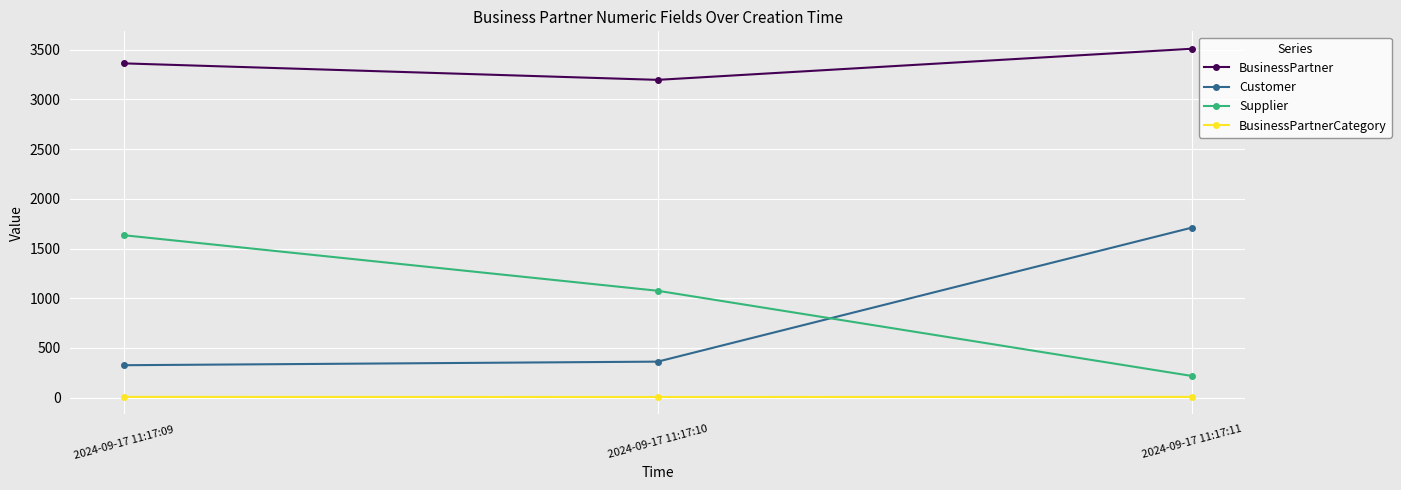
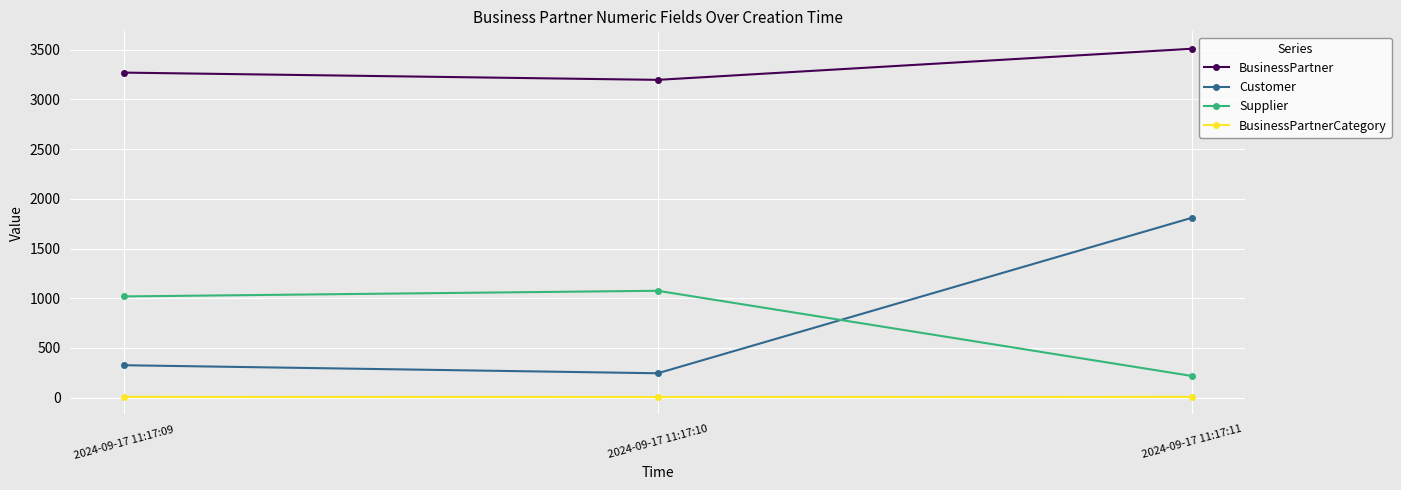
  {
    "BusinessPartner": {
-     "2024-09-17 11:17:09": 3400,
+     "2024-09-17 11:17:09": 3300,
      "2024-09-17 11:17:10": 3200,
      "2024-09-17 11:17:11": 3500
    },
    "Customer": {
      "2024-09-17 11:17:09": 300,
-     "2024-09-17 11:17:10": 400,
-     "2024-09-17 11:17:11": 1700
+     "2024-09-17 11:17:10": 200,
+     "2024-09-17 11:17:11": 1800
    },
    "Supplier": {
-     "2024-09-17 11:17:09": 1600,
+     "2024-09-17 11:17:09": 1000,
      "2024-09-17 11:17:10": 1100,
      "2024-09-17 11:17:11": 200
    },
    "BusinessPartnerCategory": {
      "2024-09-17 11:17:09": 0,
      "2024-09-17 11:17:10": 0,
      "2024-09-17 11:17:11": 0
    }
  }
